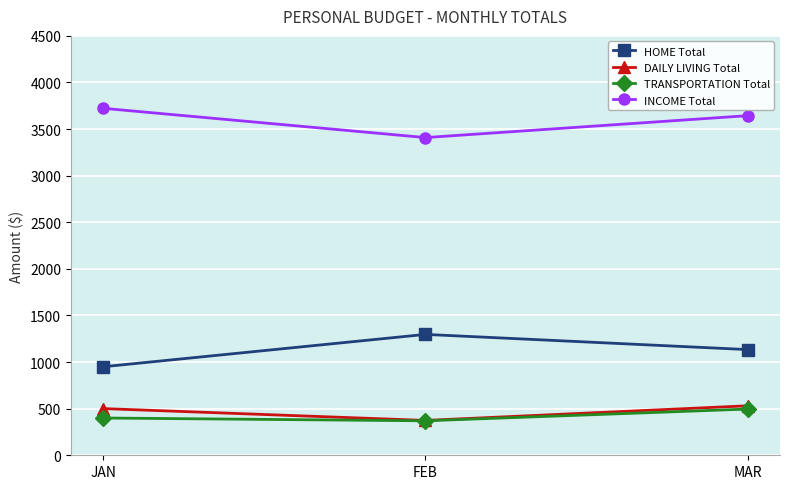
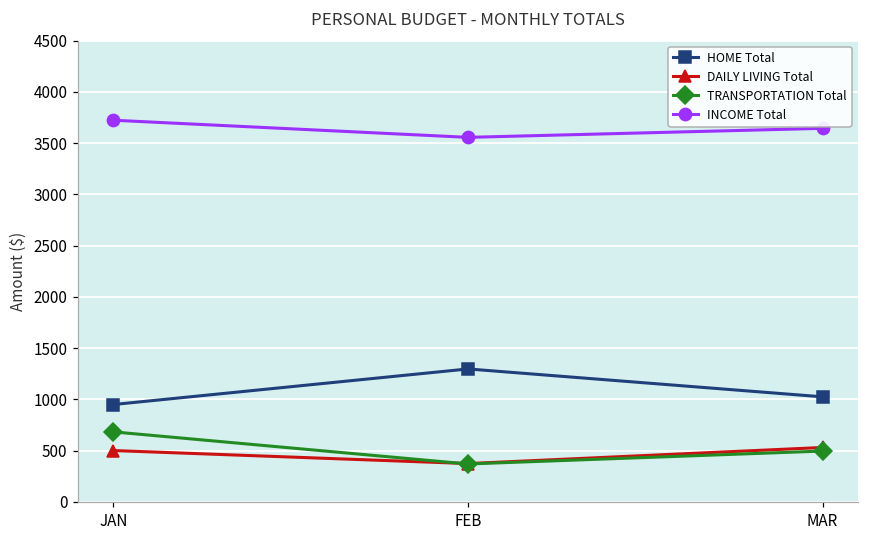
  {
    "HOME Total": {
      "JAN": 1000,
      "FEB": 1300,
-     "MAR": 1100
+     "MAR": 1000
    },
    "DAILY LIVING Total": {
      "JAN": 500,
      "MAR": 500
    },
    "TRANSPORTATION Total": {
-     "JAN": 400,
+     "JAN": 700,
      "MAR": 500
    },
    "INCOME Total": {
      "JAN": 3700,
-     "FEB": 3400,
+     "FEB": 3600,
      "MAR": 3600
    }
  }
